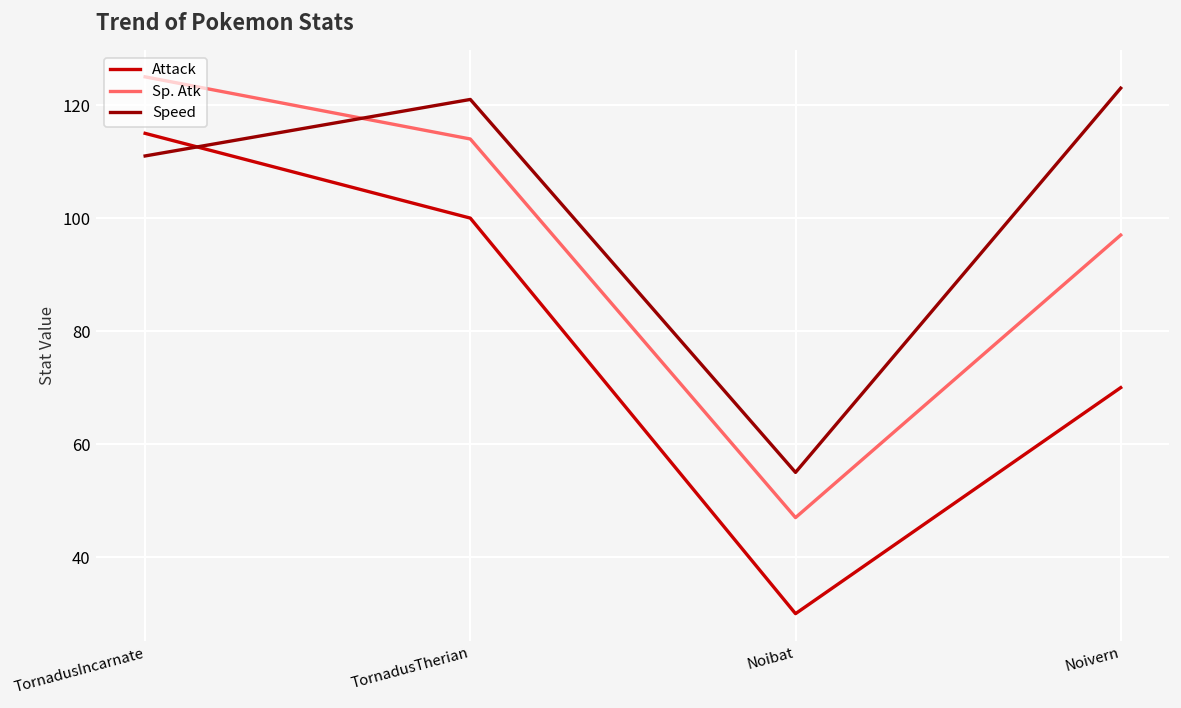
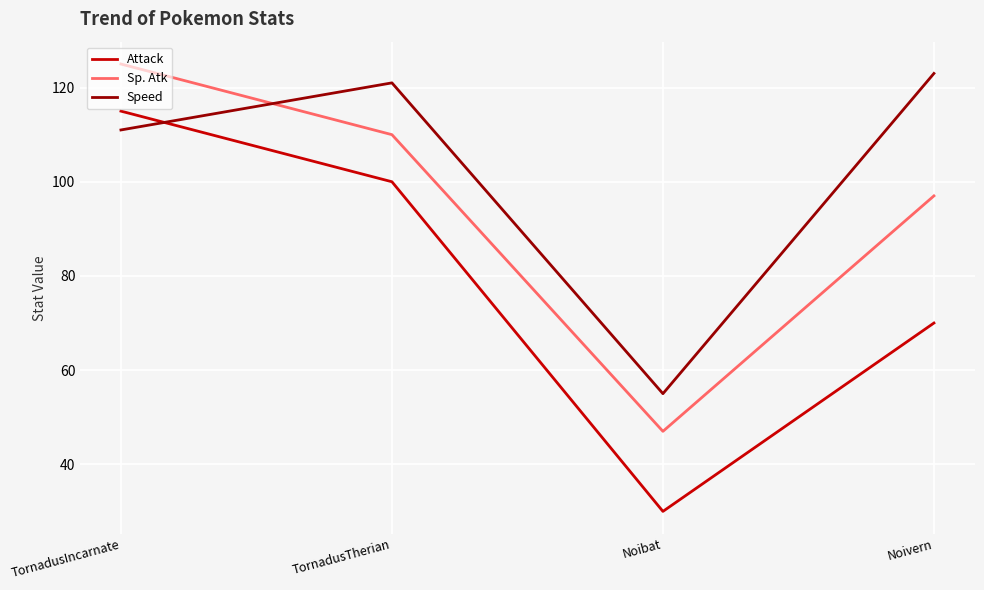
  {
    "Sp. Atk": {
-     "TornadusTherian": 114,
+     "TornadusTherian": 110,
      "Noibat": 47,
      "Noivern": 97
    }
  }
